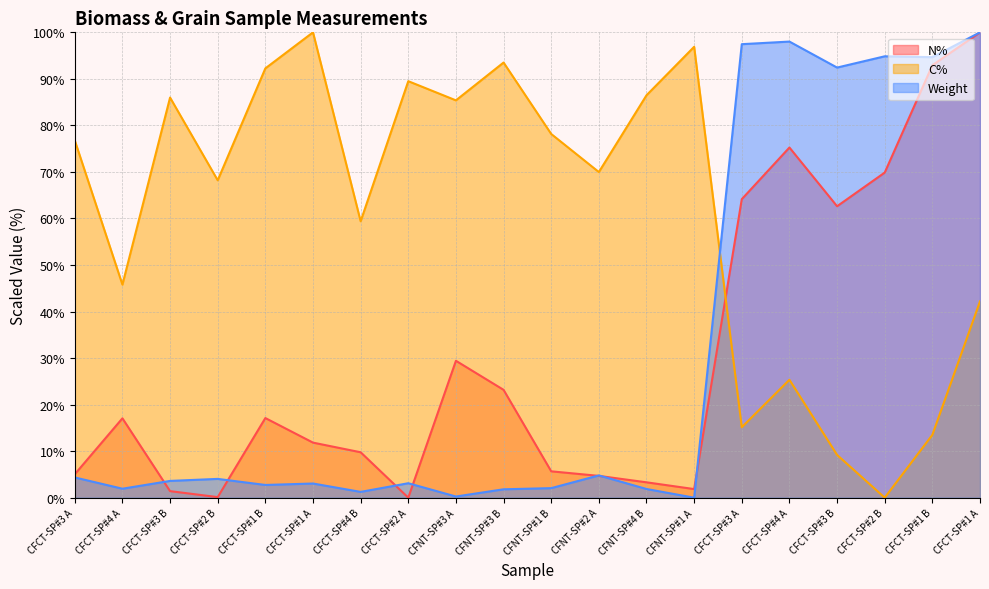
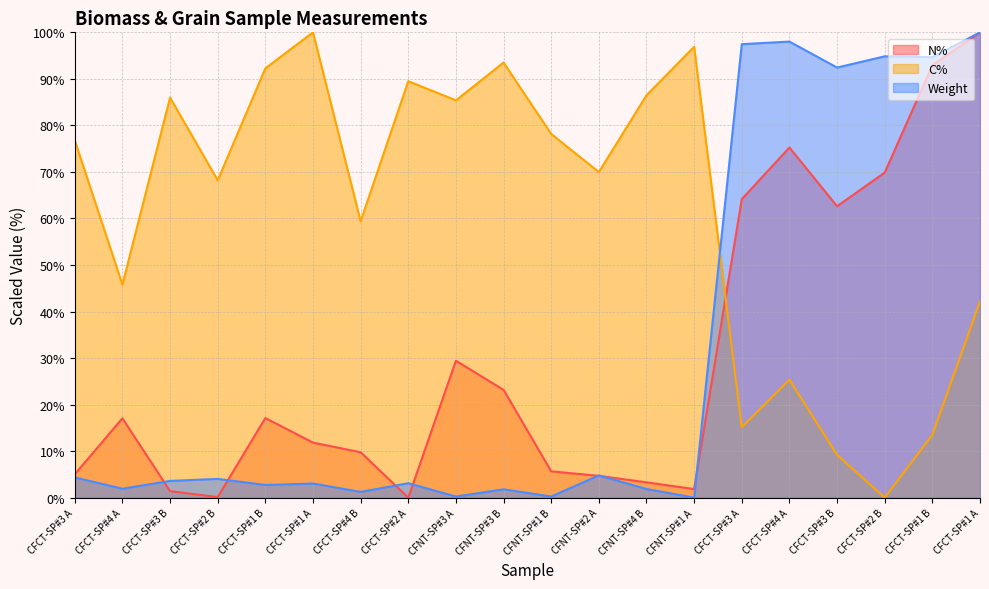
  {
    "N%": {
      "CFCT-SP#4 B": "10%",
      "CFCT-SP#2 A": "0%",
      "CFNT-SP#3 A": "29%",
      "CFNT-SP#3 B": "23%",
      "CFNT-SP#1 B": "6%",
      "CFNT-SP#4 B": "3%",
      "CFNT-SP#1 A": "2%"
    },
    "C%": {
      "CFCT-SP#4 B": "59%",
      "CFCT-SP#2 A": "90%",
      "CFNT-SP#3 A": "85%",
      "CFNT-SP#3 B": "94%",
      "CFNT-SP#1 B": "78%",
      "CFNT-SP#2 A": "70%",
      "CFNT-SP#4 B": "86%",
      "CFNT-SP#1 A": "97%"
    },
    "Weight": {
      "CFCT-SP#4 B": "1%",
      "CFCT-SP#2 A": "3%",
      "CFNT-SP#3 A": "0%",
      "CFNT-SP#3 B": "2%",
-     "CFNT-SP#1 B": "2%",
+     "CFNT-SP#1 B": "0%",
      "CFNT-SP#4 B": "2%",
      "CFNT-SP#1 A": "0%"
    }
  }
